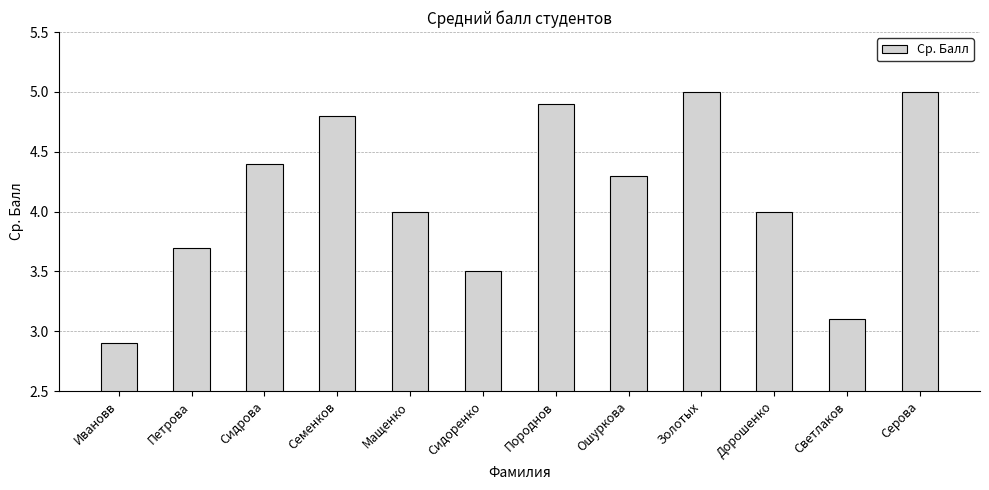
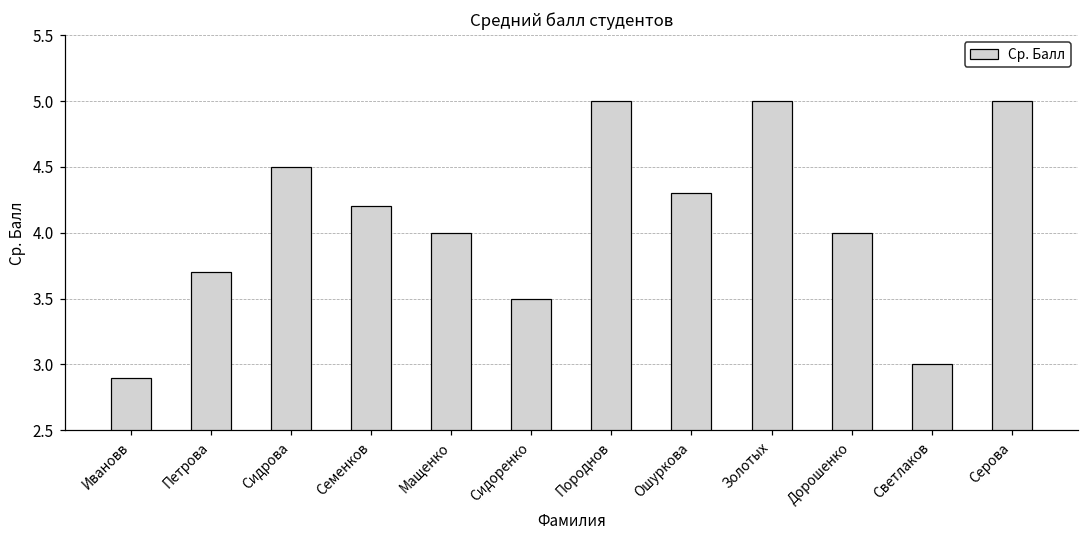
  {
    "Ивановв": 2.9,
    "Петрова": 3.7,
-   "Сидрова": 4.4,
-   "Семенков": 4.8,
+   "Сидрова": 4.5,
+   "Семенков": 4.2,
    "Мащенко": 4.0,
    "Сидоренко": 3.5,
-   "Породнов": 4.9,
+   "Породнов": 5.0,
    "Ошуркова": 4.3,
    "Золотых": 5.0,
    "Дорошенко": 4.0,
-   "Светлаков": 3.1,
+   "Светлаков": 3.0,
    "Серова": 5.0
  }
